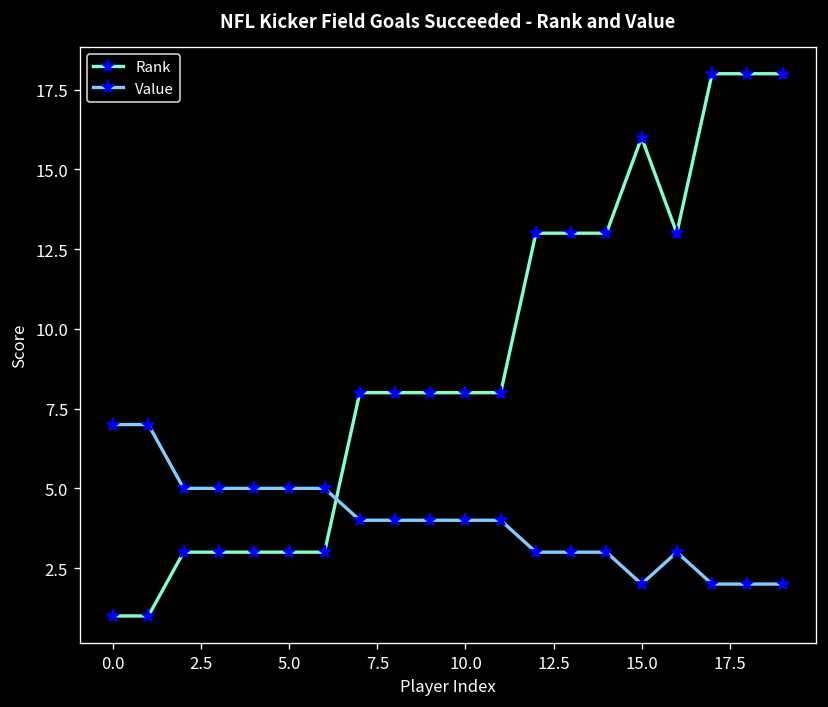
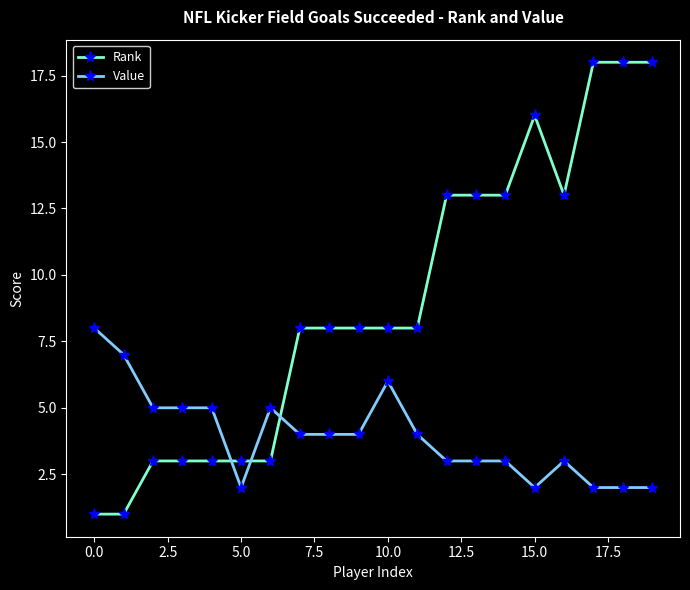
  {
    "Rank": {
      "0.0": 1,
      "5.0": 3,
      "10.0": 8,
      "15.0": 16
    },
    "Value": {
-     "0.0": 7,
-     "5.0": 5,
-     "10.0": 4,
+     "0.0": 8,
+     "5.0": 2,
+     "10.0": 6,
      "15.0": 2
    }
  }
